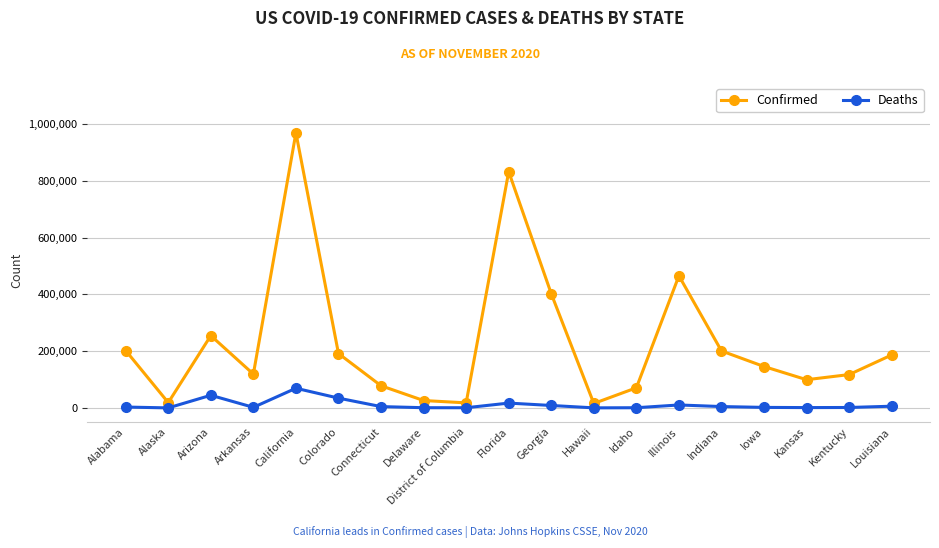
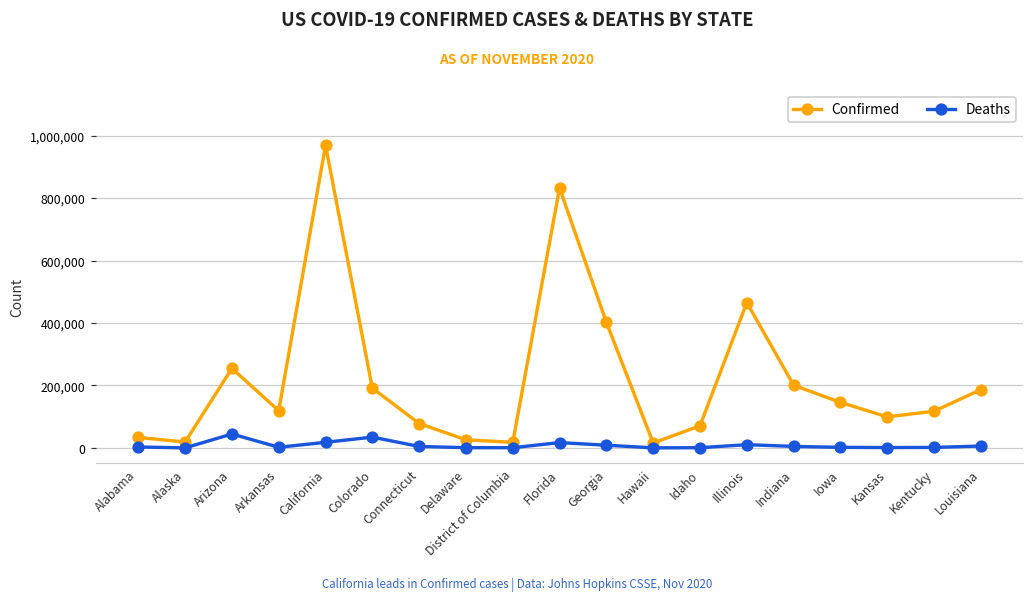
  {
    "Confirmed": {
-     "Alabama": "200,000",
+     "Alabama": "30,000",
      "Alaska": "20,000",
      "Arizona": "250,000",
      "Arkansas": "120,000",
      "California": "970,000",
      "Colorado": "190,000",
      "Connecticut": "80,000",
      "Delaware": "30,000",
      "District of Columbia": "20,000",
      "Florida": "830,000",
      "Georgia": "400,000",
      "Hawaii": "20,000",
      "Idaho": "70,000",
      "Illinois": "470,000",
      "Indiana": "200,000",
      "Iowa": "150,000",
      "Kansas": "100,000",
      "Kentucky": "120,000",
      "Louisiana": "190,000"
    },
    "Deaths": {
      "Alabama": "0",
      "Alaska": "0",
      "Arizona": "40,000",
      "Arkansas": "0",
-     "California": "70,000",
+     "California": "20,000",
      "Colorado": "30,000",
      "Connecticut": "0",
      "Delaware": "0",
      "District of Columbia": "0",
      "Florida": "20,000",
      "Georgia": "10,000",
      "Hawaii": "0",
      "Idaho": "0",
      "Illinois": "10,000",
      "Indiana": "0",
      "Iowa": "0",
      "Kansas": "0",
      "Kentucky": "0",
      "Louisiana": "10,000"
    }
  }
